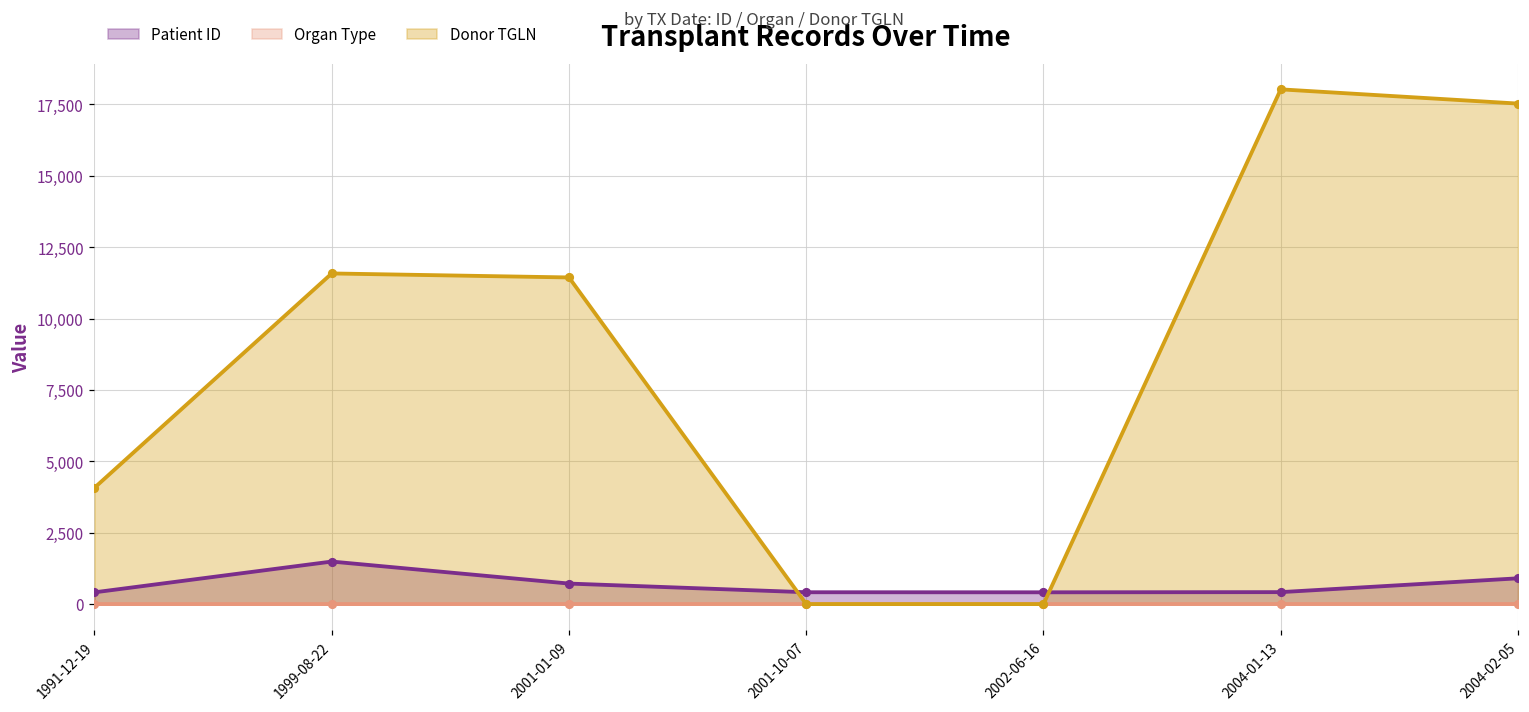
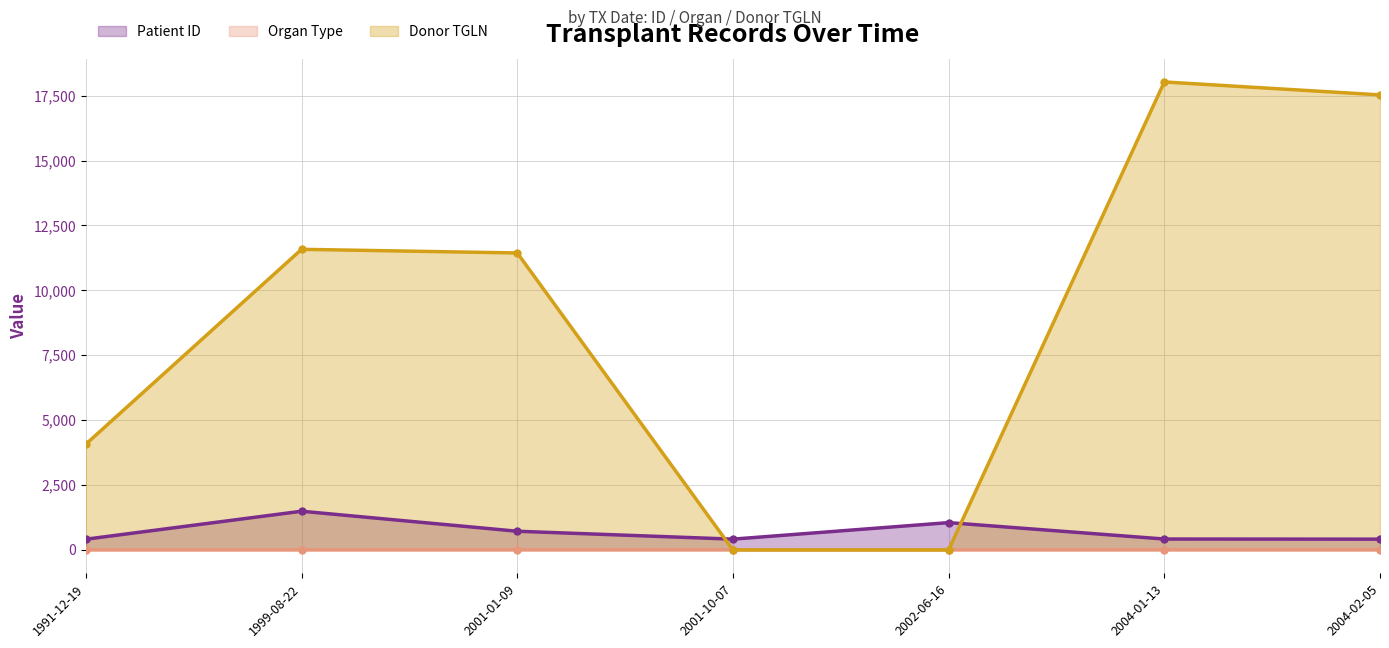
  {
    "Patient ID": {
      "1991-12-19": "400",
      "1999-08-22": "1,500",
      "2001-01-09": "700",
      "2001-10-07": "400",
-     "2002-06-16": "400",
+     "2002-06-16": "1,100",
      "2004-01-13": "400",
-     "2004-02-05": "900"
+     "2004-02-05": "400"
    }
  }
